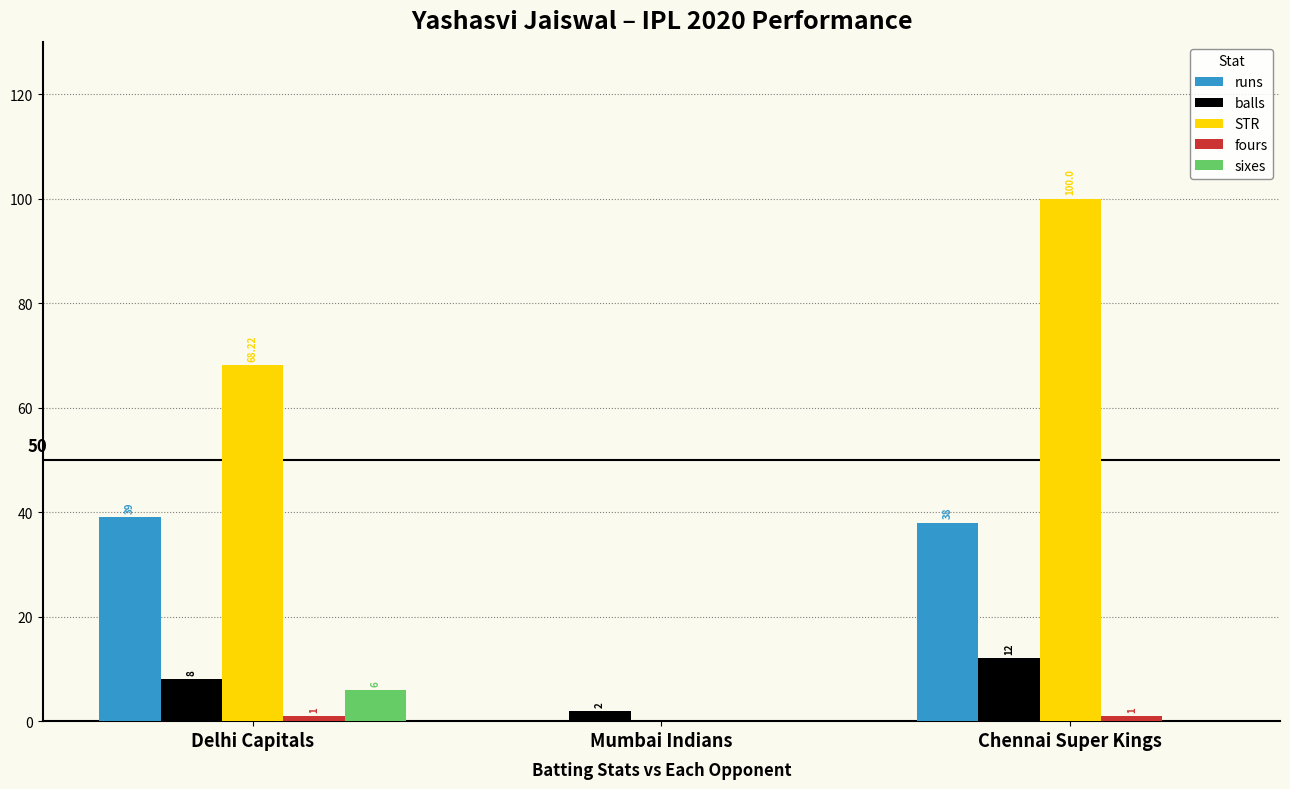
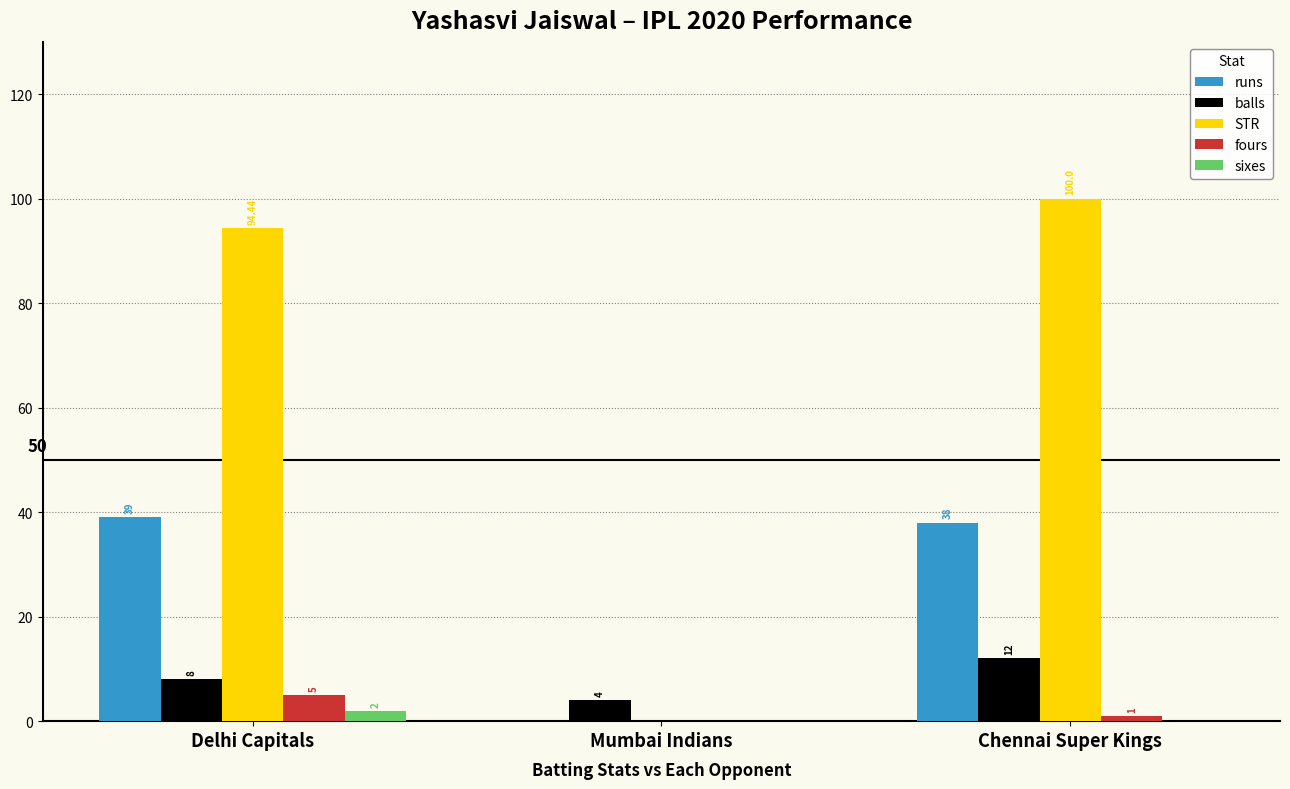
  {
    "runs": {
      "Delhi Capitals": 39,
      "Chennai Super Kings": 38
    },
    "balls": {
      "Delhi Capitals": 8,
-     "Mumbai Indians": 2,
+     "Mumbai Indians": 4,
      "Chennai Super Kings": 12
    },
    "STR": {
-     "Delhi Capitals": 68.22,
+     "Delhi Capitals": 94.44,
      "Chennai Super Kings": 100.0
    },
    "fours": {
-     "Delhi Capitals": 1,
+     "Delhi Capitals": 5,
      "Chennai Super Kings": 1
    },
    "sixes": {
-     "Delhi Capitals": 6
+     "Delhi Capitals": 2
    }
  }
